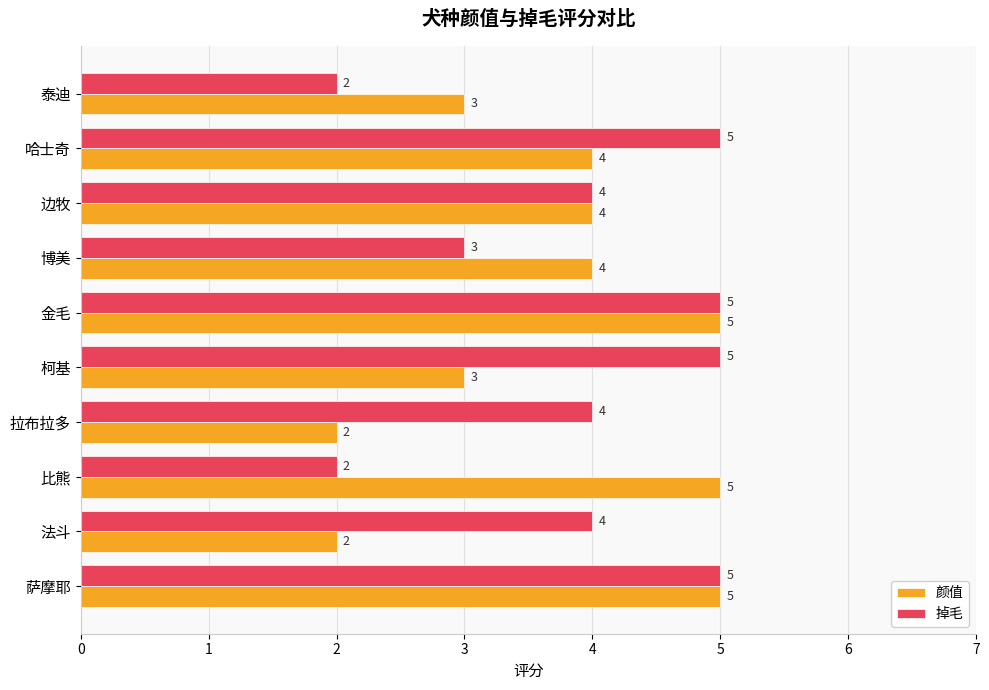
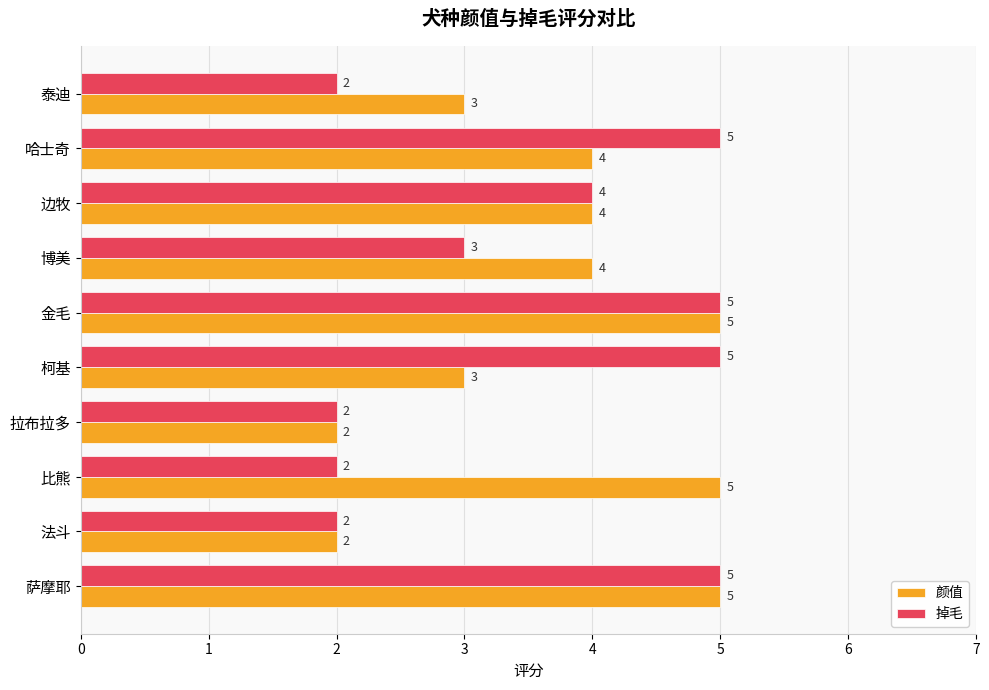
  {
    "颜值": {
      "泰迪": 3,
      "哈士奇": 4,
      "边牧": 4,
      "博美": 4,
      "金毛": 5,
      "柯基": 3,
      "拉布拉多": 2,
      "比熊": 5,
      "法斗": 2,
      "萨摩耶": 5
    },
    "掉毛": {
      "泰迪": 2,
      "哈士奇": 5,
      "边牧": 4,
      "博美": 3,
      "金毛": 5,
      "柯基": 5,
-     "拉布拉多": 4,
+     "拉布拉多": 2,
      "比熊": 2,
-     "法斗": 4,
+     "法斗": 2,
      "萨摩耶": 5
    }
  }
